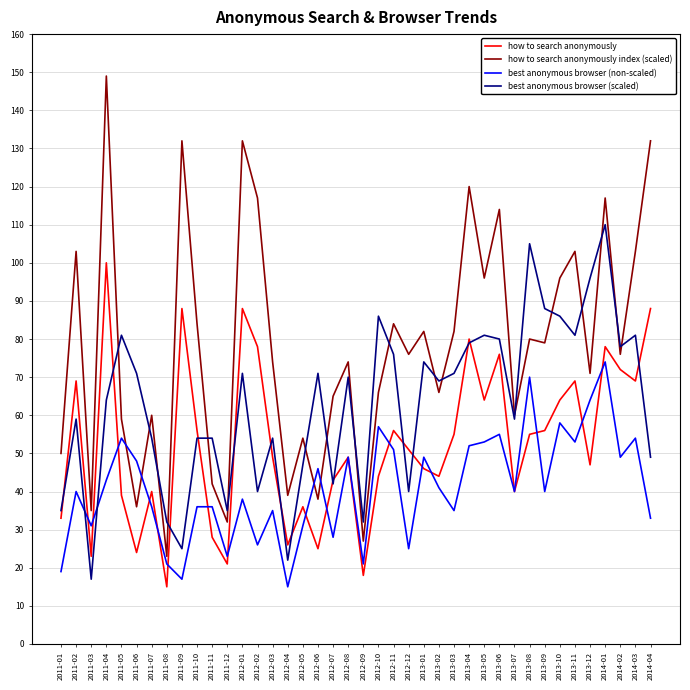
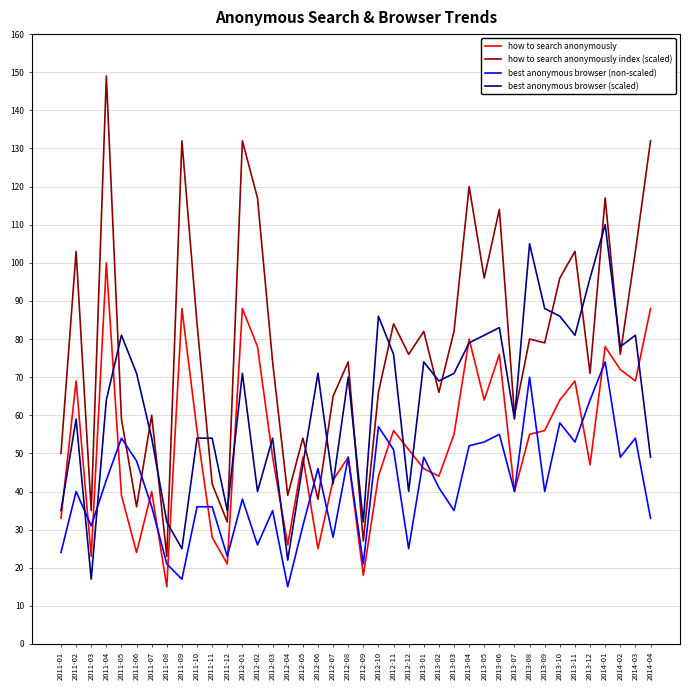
  {
    "how to search anonymously": {
      "2011-01": 33,
      "2011-02": 69,
      "2011-03": 23,
      "2011-04": 100,
      "2011-05": 39,
      "2011-06": 24,
      "2011-07": 40,
      "2011-08": 15,
      "2011-09": 88,
      "2011-10": 56,
      "2011-11": 28,
      "2011-12": 21,
      "2012-01": 88,
      "2012-02": 78,
      "2012-03": 49,
      "2012-04": 26,
-     "2012-05": 36,
+     "2012-05": 49,
      "2012-06": 25,
      "2012-07": 43,
      "2012-09": 18,
      "2012-10": 44,
      "2012-11": 56,
      "2012-12": 51,
      "2013-01": 46,
      "2013-02": 44,
      "2013-03": 55,
      "2013-04": 80,
      "2013-05": 64,
      "2013-06": 76,
      "2013-08": 55,
      "2013-09": 56,
      "2013-10": 64,
      "2013-11": 69,
      "2013-12": 47,
      "2014-01": 78,
      "2014-02": 72,
      "2014-03": 69,
      "2014-04": 88
    },
    "how to search anonymously index (scaled)": {
      "2011-01": 50,
      "2011-02": 103,
      "2011-03": 35,
      "2011-04": 149,
      "2011-05": 59,
      "2011-06": 36,
      "2011-07": 60,
      "2011-08": 23,
      "2011-09": 132,
      "2011-10": 84,
      "2011-11": 42,
      "2011-12": 32,
      "2012-01": 132,
      "2012-02": 117,
      "2012-03": 74,
      "2012-04": 39,
      "2012-05": 54,
      "2012-06": 38,
      "2012-07": 65,
      "2012-08": 74,
      "2012-09": 27,
      "2012-10": 66,
      "2012-11": 84,
      "2012-12": 76,
      "2013-01": 82,
      "2013-02": 66,
      "2013-03": 82,
      "2013-04": 120,
      "2013-05": 96,
      "2013-06": 114,
      "2013-07": 60,
      "2013-08": 80,
      "2013-09": 79,
      "2013-10": 96,
      "2013-11": 103,
      "2013-12": 71,
      "2014-01": 117,
      "2014-02": 76,
      "2014-03": 103,
      "2014-04": 132
    },
    "best anonymous browser (non-scaled)": {
-     "2011-01": 19,
+     "2011-01": 24,
      "2011-02": 40,
      "2011-03": 31,
      "2011-04": 43,
      "2011-05": 54,
      "2011-06": 48,
      "2011-07": 36,
      "2011-08": 21,
      "2011-09": 17,
      "2011-10": 36,
      "2011-11": 36,
      "2011-12": 23,
      "2012-01": 38,
      "2012-02": 26,
      "2012-03": 35,
      "2012-04": 15,
      "2012-05": 31,
      "2012-06": 46,
      "2012-07": 28,
      "2012-09": 21,
      "2012-10": 57,
      "2012-11": 51,
      "2012-12": 25,
      "2013-01": 49,
      "2013-02": 41,
      "2013-03": 35,
      "2013-04": 52,
      "2013-05": 53,
      "2013-06": 55,
      "2013-08": 70,
      "2013-09": 40,
      "2013-10": 58,
      "2013-11": 53,
      "2013-12": 64,
      "2014-01": 74,
      "2014-02": 49,
      "2014-03": 54,
      "2014-04": 33
    },
    "best anonymous browser (scaled)": {
      "2011-01": 35,
      "2011-02": 59,
      "2011-03": 17,
      "2011-04": 64,
      "2011-05": 81,
      "2011-06": 71,
      "2011-07": 54,
      "2011-08": 32,
      "2011-09": 25,
      "2011-10": 54,
      "2011-11": 54,
      "2011-12": 35,
      "2012-01": 71,
      "2012-02": 40,
      "2012-03": 54,
      "2012-04": 22,
      "2012-05": 47,
      "2012-06": 71,
      "2012-07": 42,
      "2012-08": 70,
      "2012-09": 32,
      "2012-10": 86,
      "2012-11": 76,
      "2012-12": 40,
      "2013-01": 74,
      "2013-02": 69,
      "2013-03": 71,
      "2013-04": 79,
      "2013-05": 81,
-     "2013-06": 80,
+     "2013-06": 83,
      "2013-07": 59,
      "2013-08": 105,
      "2013-09": 88,
      "2013-10": 86,
      "2013-11": 81,
      "2013-12": 96,
      "2014-01": 110,
      "2014-02": 78,
      "2014-03": 81,
      "2014-04": 49
    }
  }
